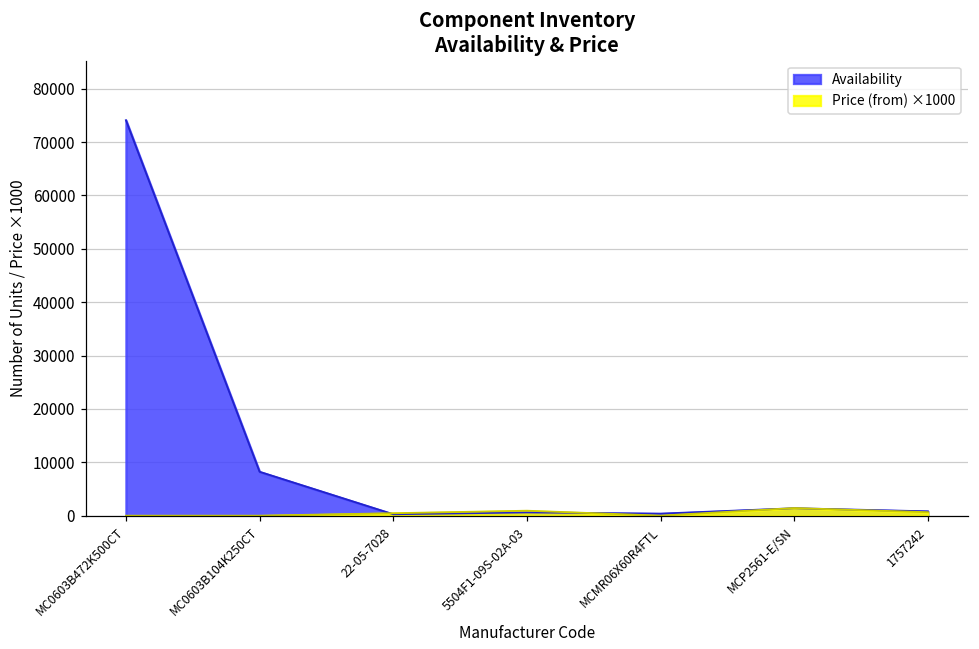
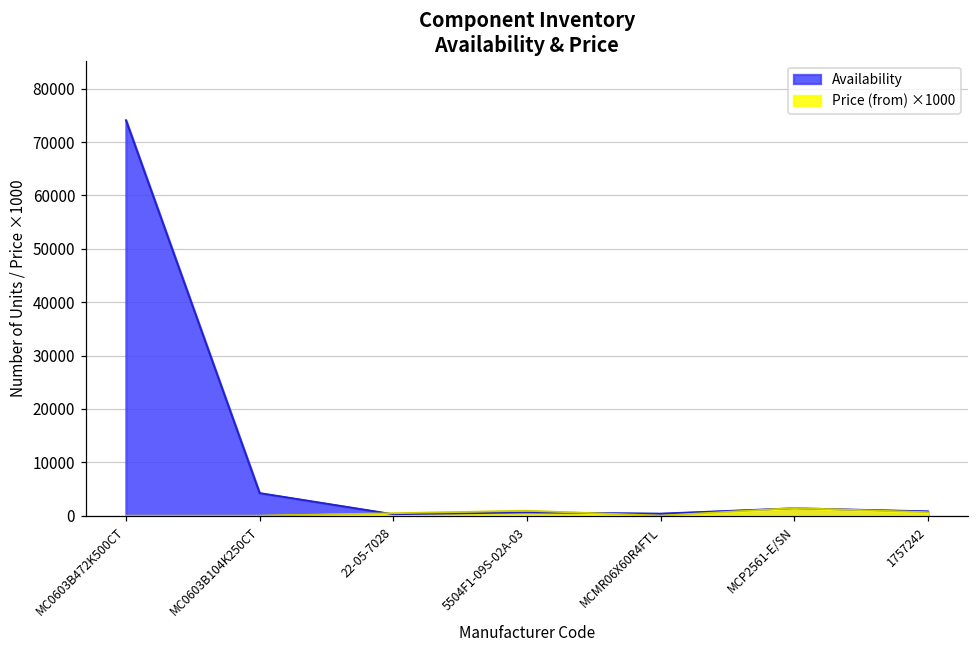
  {
    "Availability": {
      "MC0603B472K500CT": 74000,
-     "MC0603B104K250CT": 8000
+     "MC0603B104K250CT": 4000
    },
    "Price (from) ×1000": {
      "MC0603B472K500CT": 0,
      "MC0603B104K250CT": 0
    }
  }
